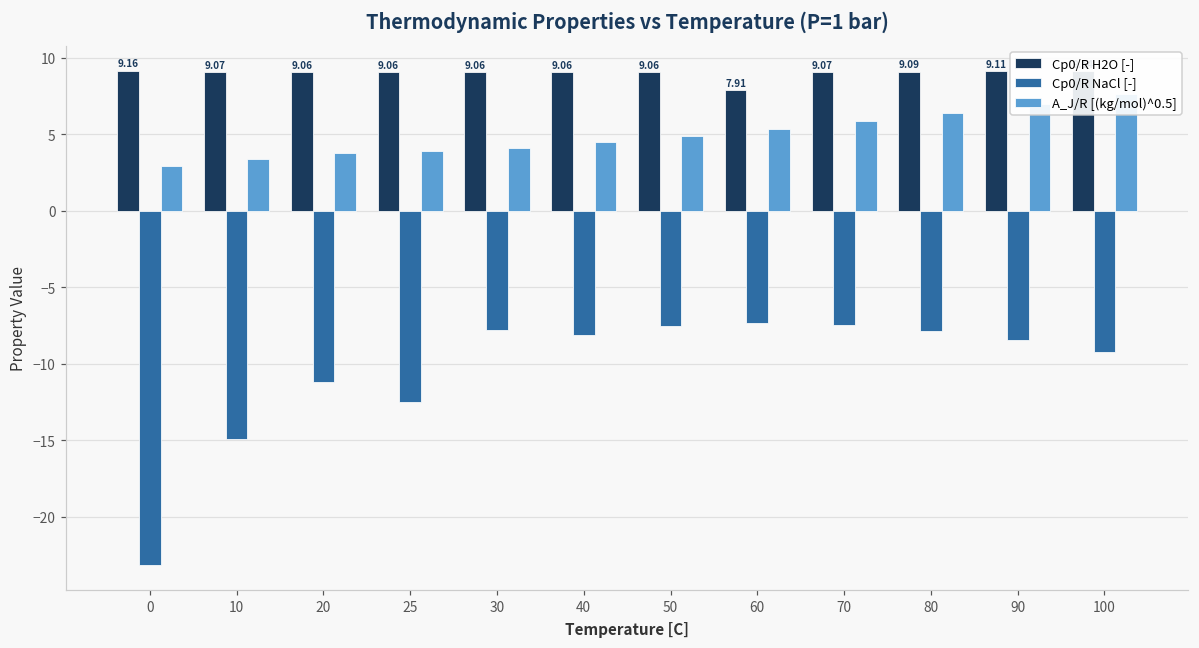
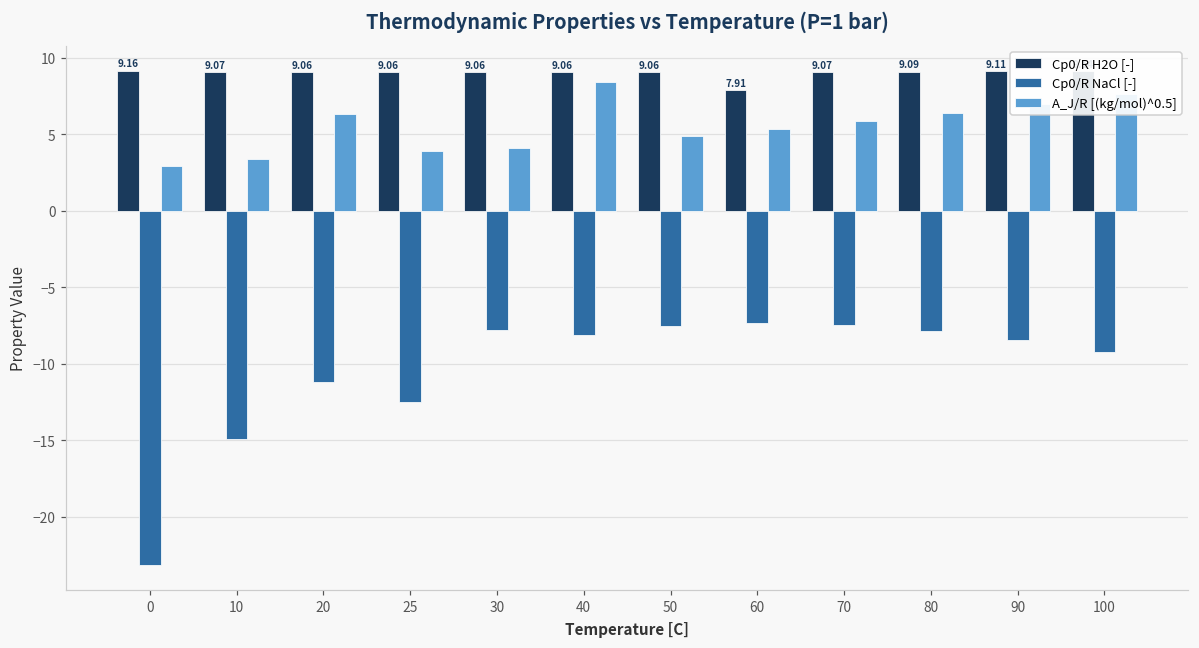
  {
    "Cp0/R H2O [-]": {
      "0": 9.16,
      "10": 9.07,
      "20": 9.06,
      "25": 9.06,
      "30": 9.06,
      "40": 9.06,
      "50": 9.06,
      "60": 7.91,
      "70": 9.07,
      "80": 9.09,
      "90": 9.11
    },
    "Cp0/R NaCl [-]": {
      "0": -23.2,
      "10": -14.9,
      "20": -11.2,
      "25": -12.5,
      "30": -7.8,
      "40": -8.1,
      "50": -7.5,
      "60": -7.3,
      "70": -7.5,
      "80": -7.9,
      "90": -8.4,
      "100": -9.2
    },
    "A_J/R [(kg/mol)^0.5]": {
      "0": 3.0,
      "10": 3.4,
-     "20": 3.8,
+     "20": 6.3,
      "25": 3.9,
      "30": 4.1,
-     "40": 4.5,
+     "40": 8.4,
      "50": 4.9,
      "60": 5.4,
      "70": 5.9,
      "80": 6.4
    }
  }
